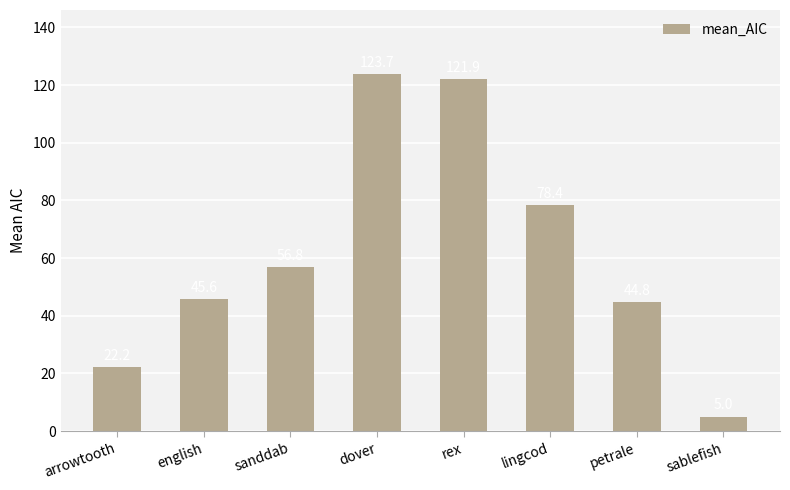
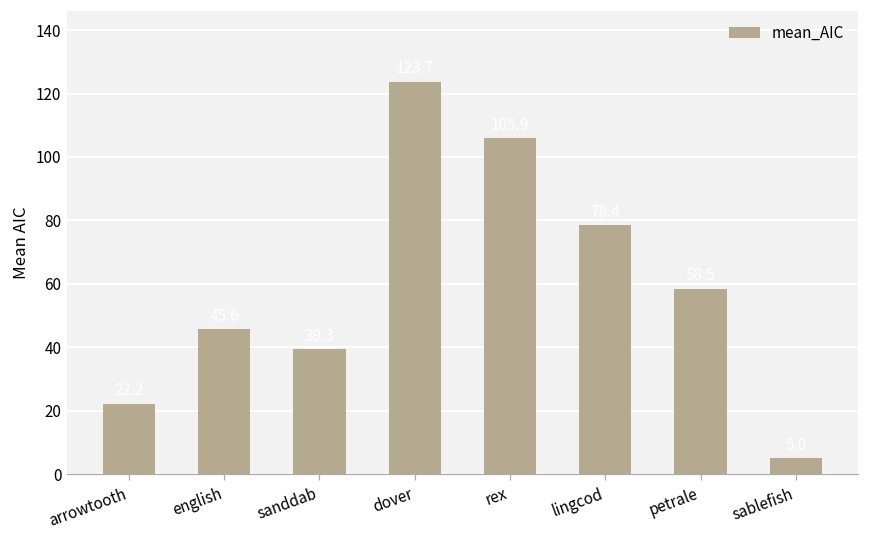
  {
    "arrowtooth": 22,
    "english": 46,
-   "sanddab": 57,
+   "sanddab": 39,
    "dover": 124,
-   "rex": 122,
+   "rex": 106,
    "lingcod": 78,
-   "petrale": 45,
+   "petrale": 59,
    "sablefish": 5
  }
